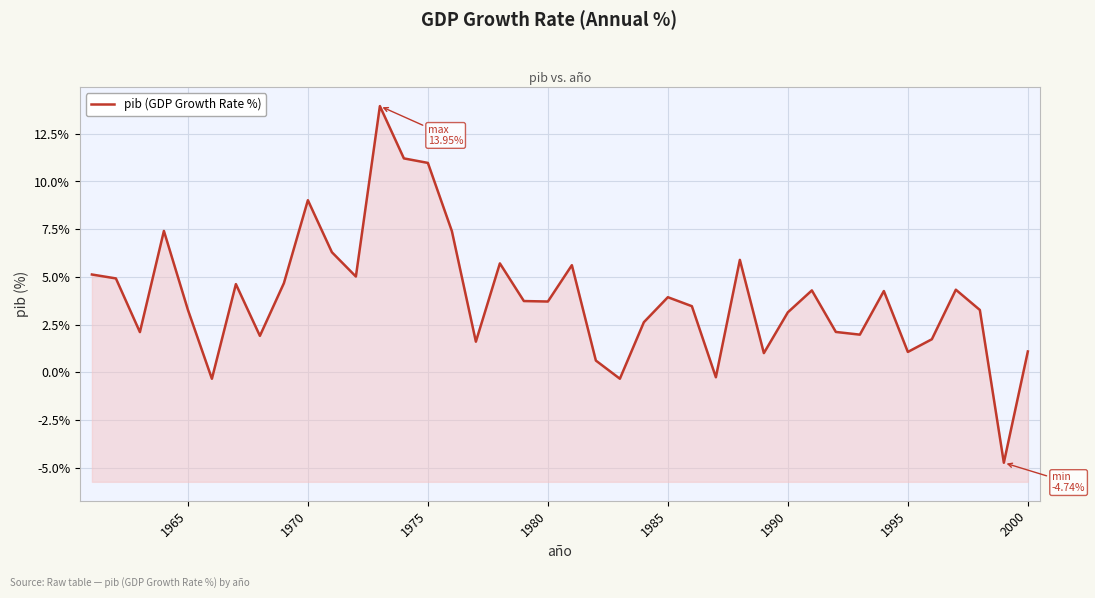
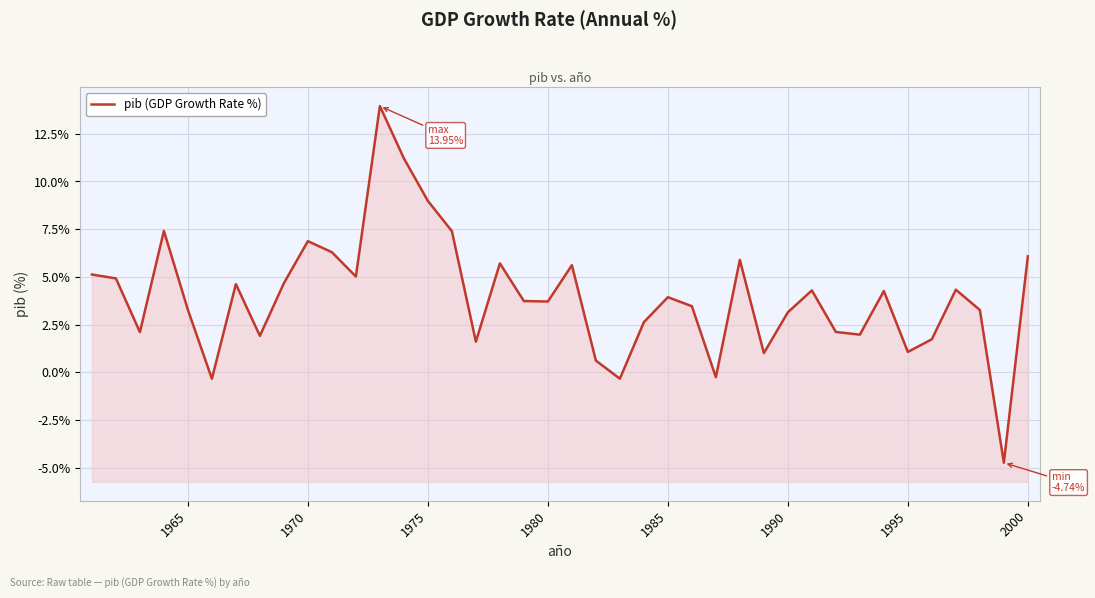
  {
    "1965": "3.3%",
-   "1970": "9.0%",
-   "1975": "11.0%",
+   "1970": "6.9%",
+   "1975": "9.0%",
    "1980": "3.7%",
    "1985": "3.9%",
    "1990": "3.1%",
    "1995": "1.1%",
-   "2000": "1.1%"
+   "2000": "6.1%"
  }
